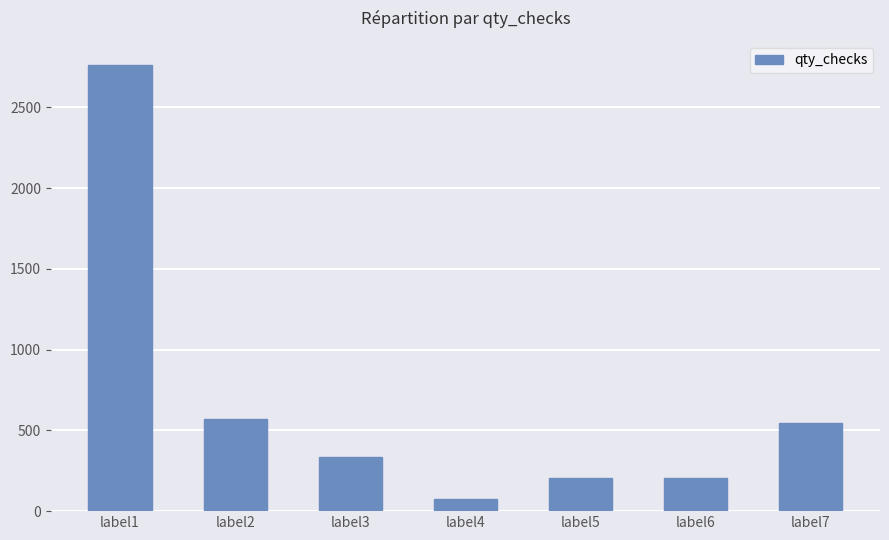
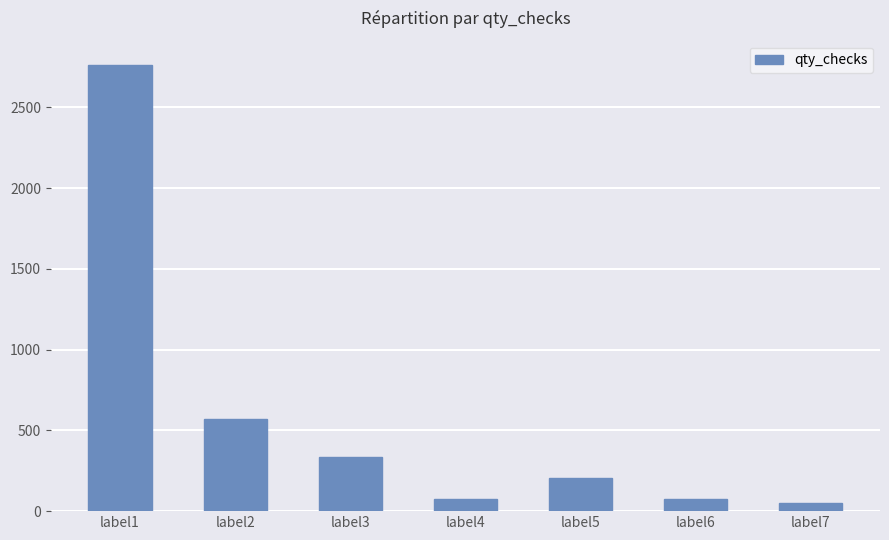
  {
    "label1": 2760,
    "label2": 570,
    "label3": 340,
    "label4": 80,
    "label5": 200,
-   "label6": 210,
-   "label7": 550
+   "label6": 80,
+   "label7": 50
  }
